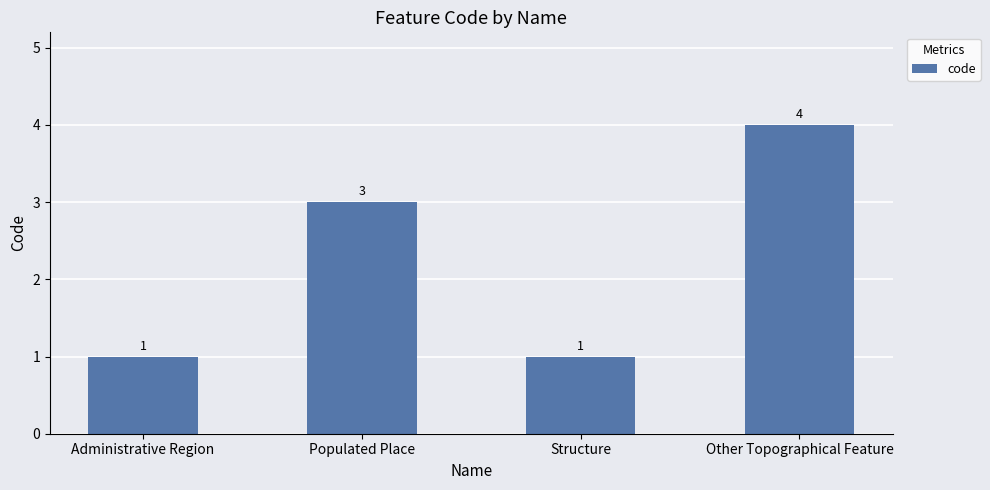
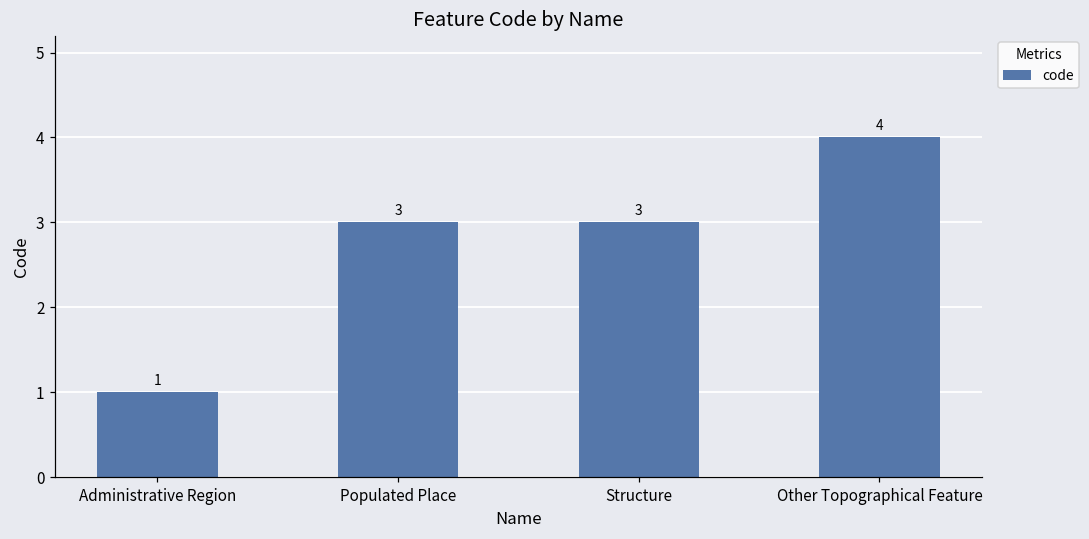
  {
    "Administrative Region": 1,
    "Populated Place": 3,
-   "Structure": 1,
+   "Structure": 3,
    "Other Topographical Feature": 4
  }
